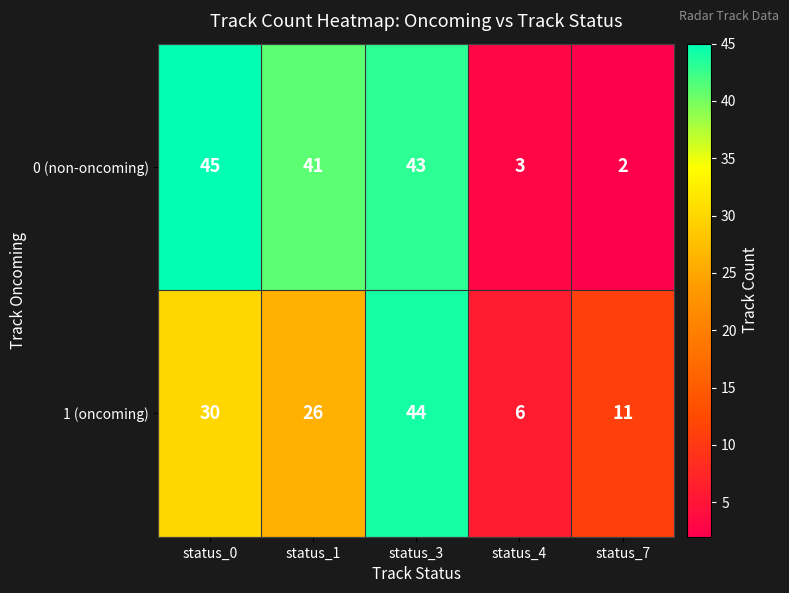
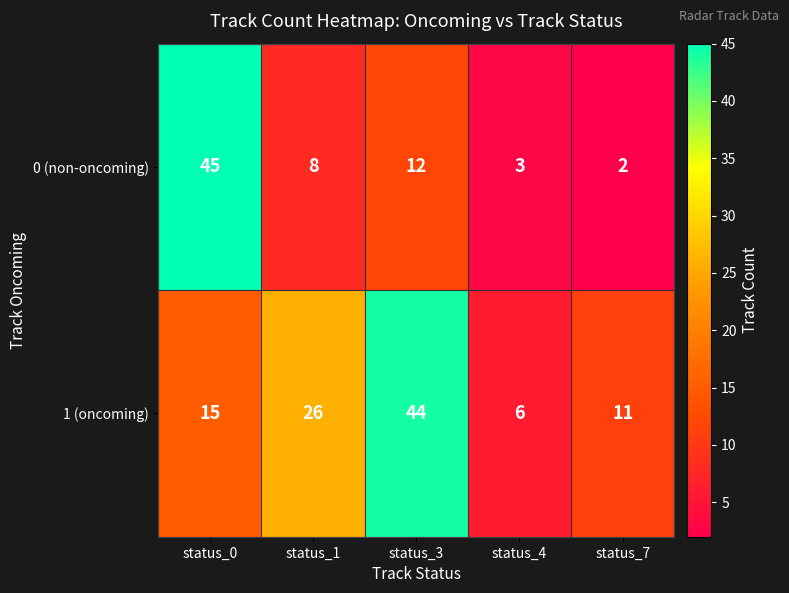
  {
    "0 (non-oncoming)": {
      "status_0": 45,
-     "status_1": 41,
-     "status_3": 43,
+     "status_1": 8,
+     "status_3": 12,
      "status_4": 3,
      "status_7": 2
    },
    "1 (oncoming)": {
-     "status_0": 30,
+     "status_0": 15,
      "status_1": 26,
      "status_3": 44,
      "status_4": 6,
      "status_7": 11
    }
  }
